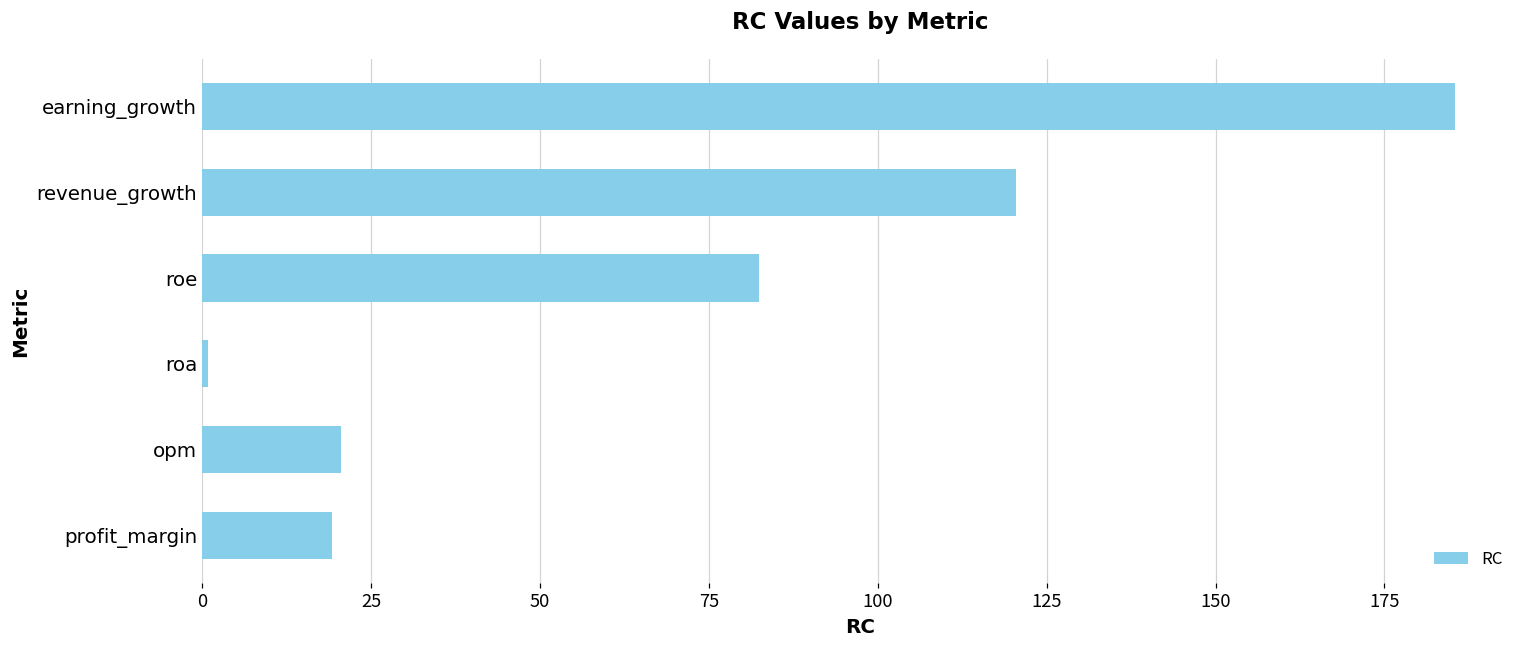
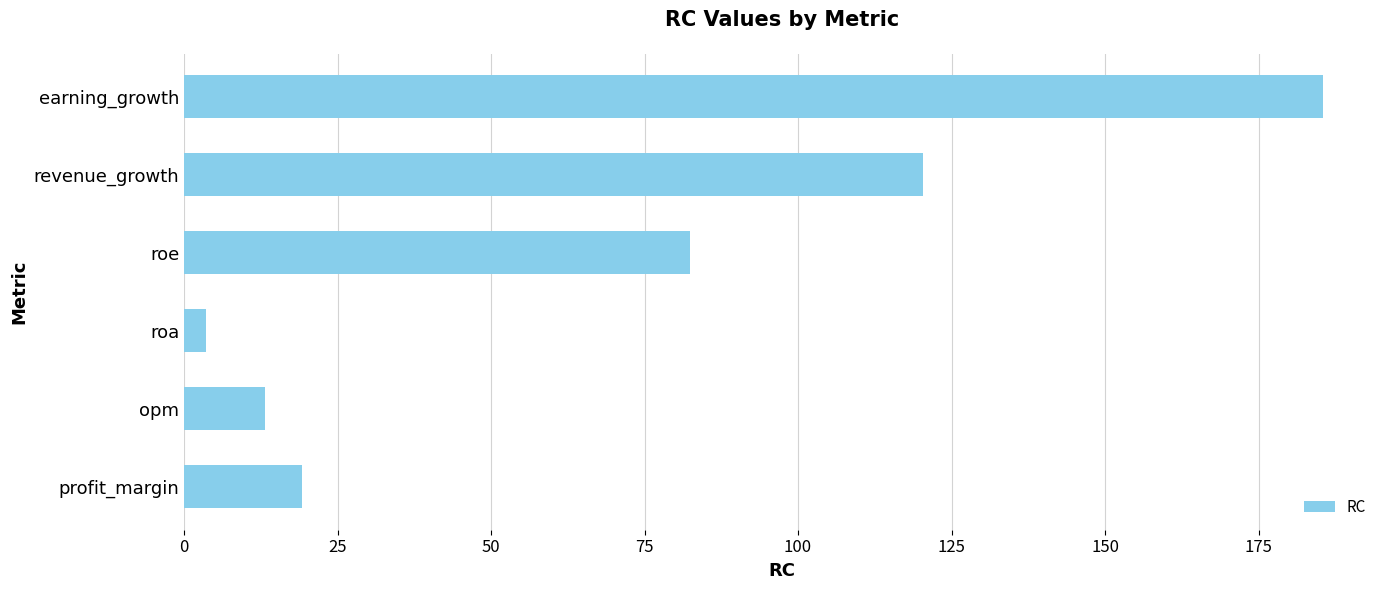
  {
    "earning_growth": 186,
    "revenue_growth": 120,
    "roe": 82,
-   "roa": 1,
-   "opm": 21,
+   "roa": 4,
+   "opm": 13,
    "profit_margin": 19
  }
